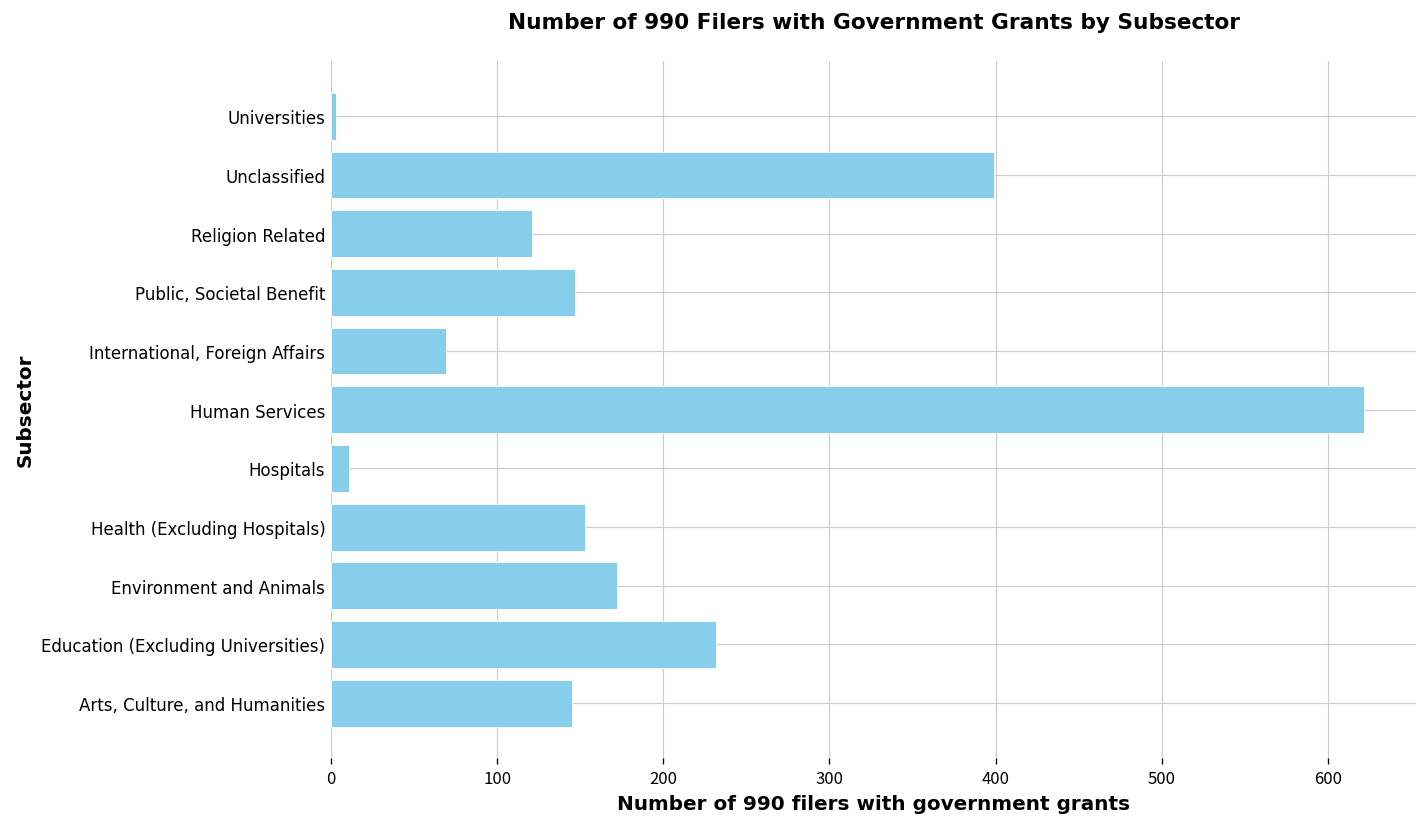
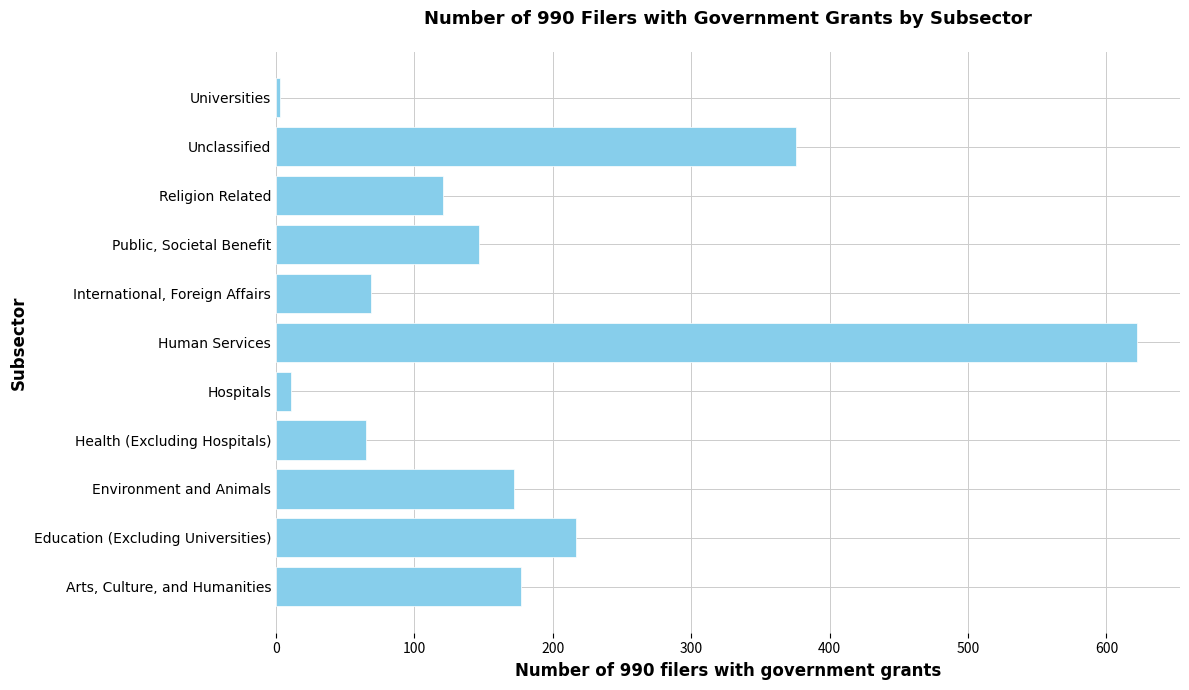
  {
    "Universities": 3,
-   "Unclassified": 399,
+   "Unclassified": 376,
    "Religion Related": 121,
    "Public, Societal Benefit": 147,
    "International, Foreign Affairs": 69,
    "Human Services": 622,
    "Hospitals": 11,
-   "Health (Excluding Hospitals)": 153,
+   "Health (Excluding Hospitals)": 65,
    "Environment and Animals": 172,
-   "Education (Excluding Universities)": 232,
-   "Arts, Culture, and Humanities": 145
+   "Education (Excluding Universities)": 217,
+   "Arts, Culture, and Humanities": 177
  }
